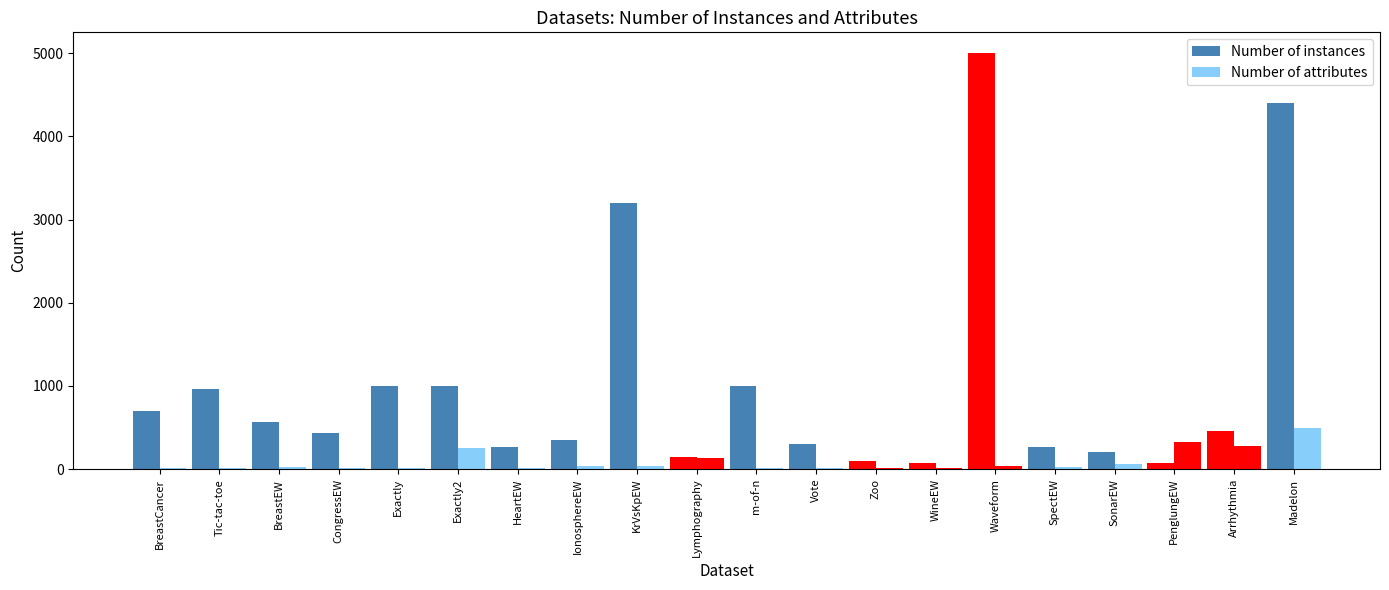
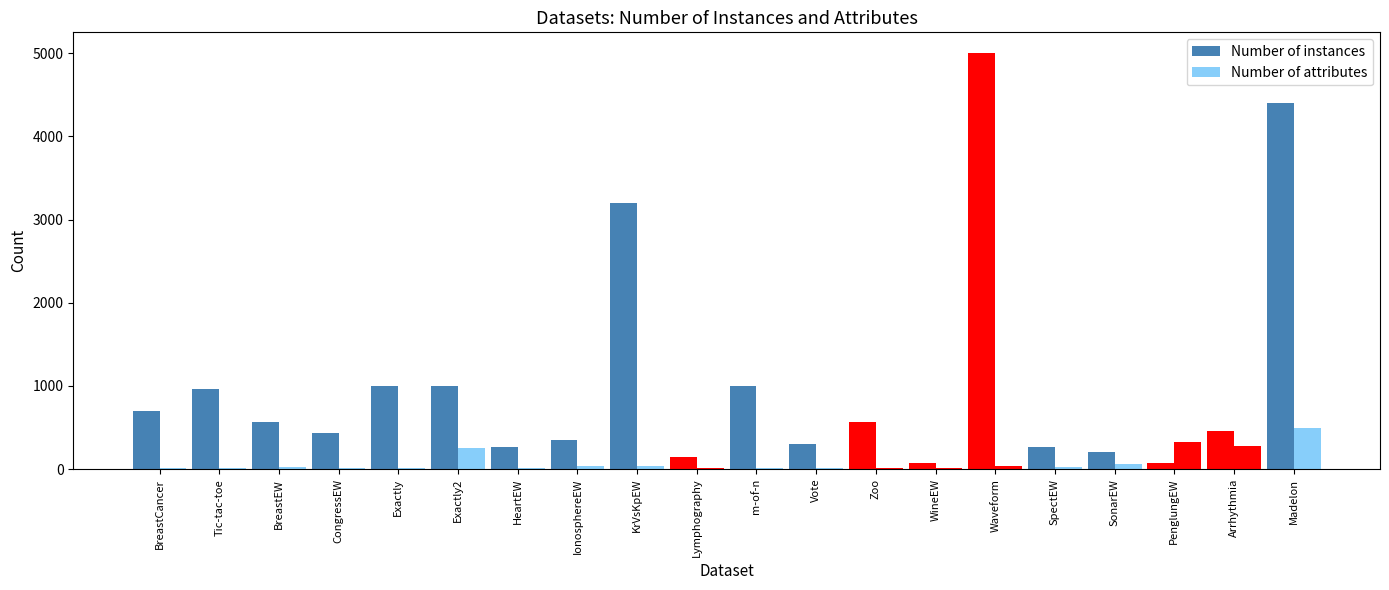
  {
    "Number of instances": {
      "BreastCancer": 700,
      "Tic-tac-toe": 1000,
      "BreastEW": 600,
      "CongressEW": 400,
      "Exactly": 1000,
      "Exactly2": 1000,
      "HeartEW": 300,
      "IonosphereEW": 400,
      "KrVsKpEW": 3200,
      "Lymphography": 100,
      "m-of-n": 1000,
      "Vote": 300,
-     "Zoo": 100,
+     "Zoo": 600,
      "WineEW": 100,
      "Waveform": 5000,
      "SpectEW": 300,
      "SonarEW": 200,
      "PenglungEW": 100,
      "Arrhythmia": 500,
      "Madelon": 4400
    },
    "Number of attributes": {
      "Exactly2": 300,
      "IonosphereEW": 0,
      "KrVsKpEW": 0,
-     "Lymphography": 100,
+     "Lymphography": 0,
      "Waveform": 0,
      "SonarEW": 100,
      "PenglungEW": 300,
      "Arrhythmia": 300,
      "Madelon": 500
    }
  }
